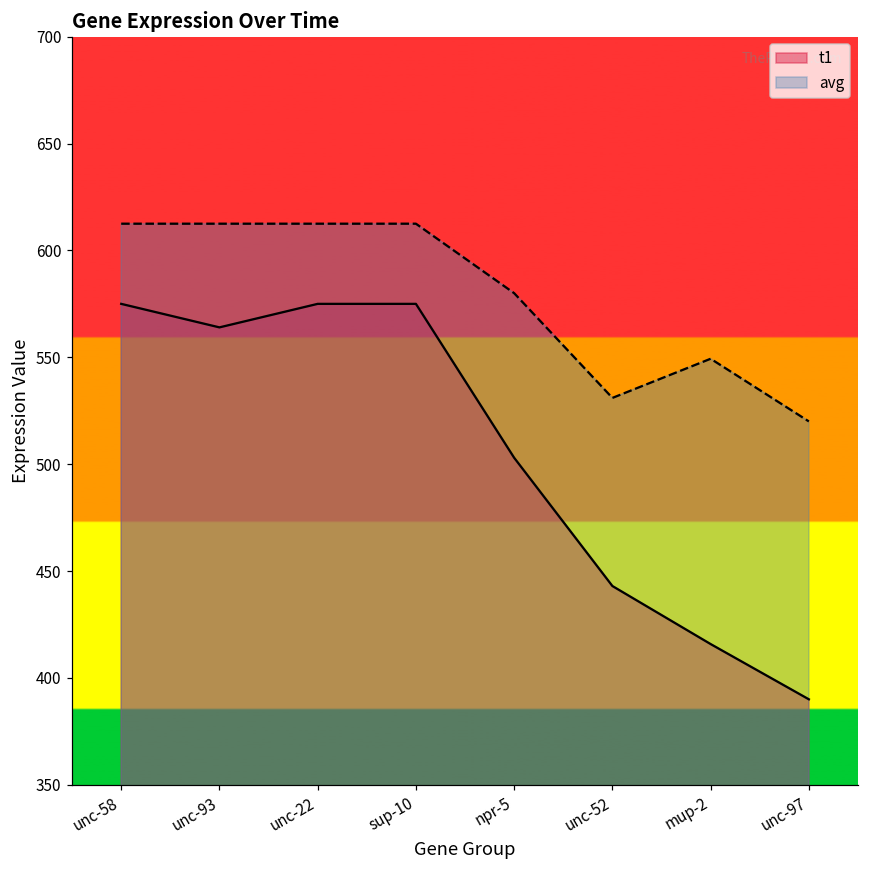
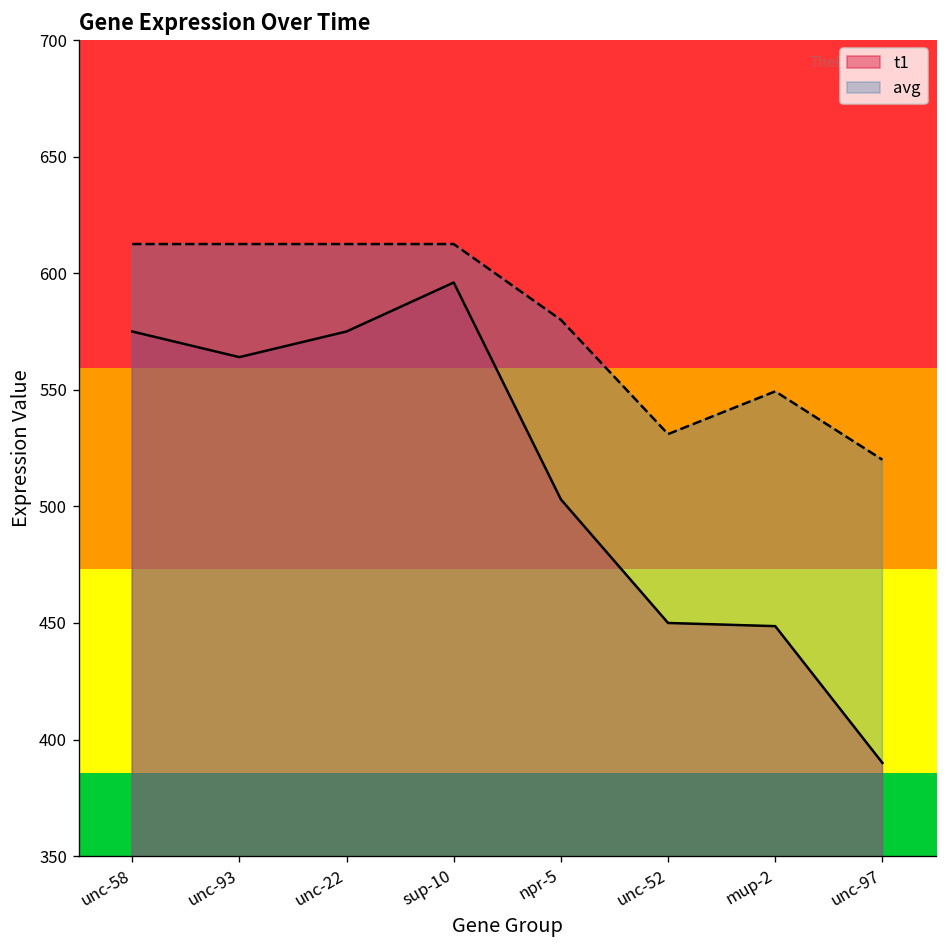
  {
    "t1": {
      "unc-58": 575,
      "unc-93": 564,
      "unc-22": 575,
-     "sup-10": 575,
+     "sup-10": 596,
      "npr-5": 503,
-     "unc-52": 443,
-     "mup-2": 416,
+     "unc-52": 450,
+     "mup-2": 449,
      "unc-97": 390
    },
    "avg": {
      "unc-58": 613,
      "unc-93": 613,
      "unc-22": 613,
      "sup-10": 613,
      "npr-5": 580,
      "unc-52": 531,
      "mup-2": 549,
      "unc-97": 520
    }
  }
